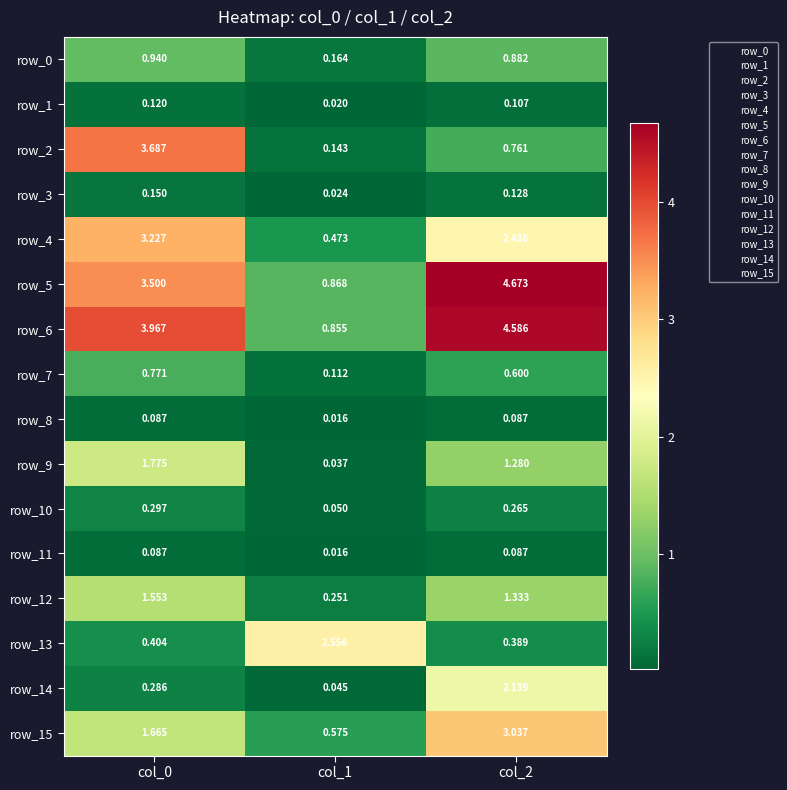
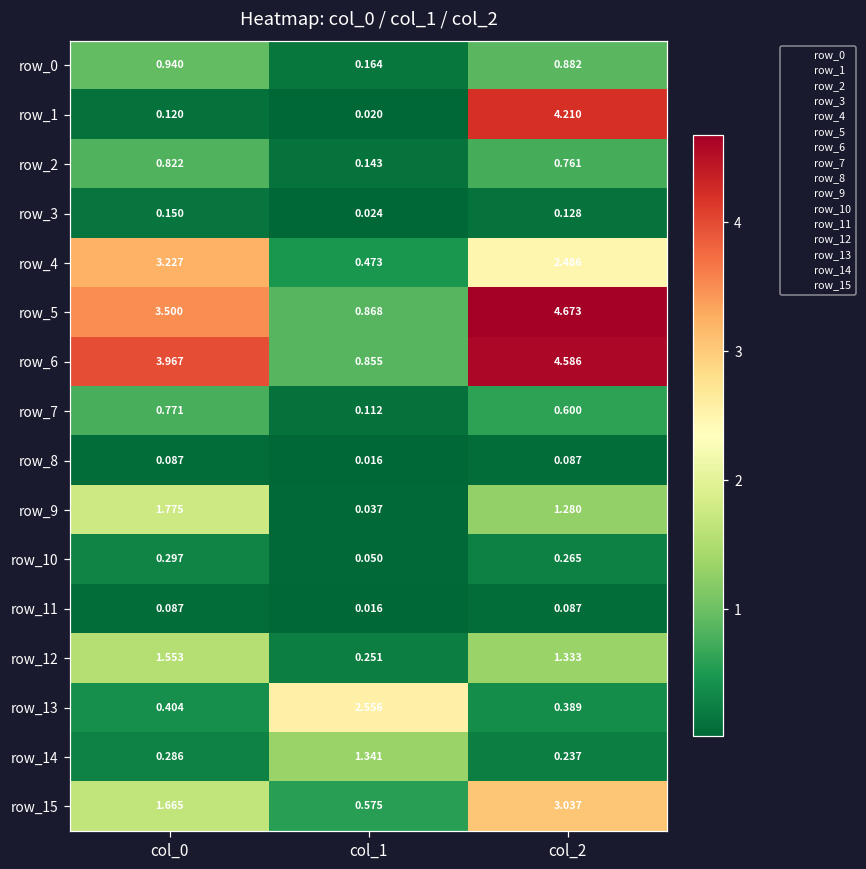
  {
    "row_0": {
      "col_0": 0.940,
      "col_1": 0.164,
      "col_2": 0.882
    },
    "row_1": {
      "col_0": 0.120,
      "col_1": 0.020,
-     "col_2": 0.107
+     "col_2": 4.210
    },
    "row_2": {
-     "col_0": 3.687,
+     "col_0": 0.822,
      "col_1": 0.143,
      "col_2": 0.761
    },
    "row_3": {
      "col_0": 0.150,
      "col_1": 0.024,
      "col_2": 0.128
    },
    "row_4": {
      "col_0": 3.227,
      "col_1": 0.473,
      "col_2": 2.486
    },
    "row_5": {
      "col_0": 3.500,
      "col_1": 0.868,
      "col_2": 4.673
    },
    "row_6": {
      "col_0": 3.967,
      "col_1": 0.855,
      "col_2": 4.586
    },
    "row_7": {
      "col_0": 0.771,
      "col_1": 0.112,
      "col_2": 0.600
    },
    "row_8": {
      "col_0": 0.087,
      "col_1": 0.016,
      "col_2": 0.087
    },
    "row_9": {
      "col_0": 1.775,
      "col_1": 0.037,
      "col_2": 1.280
    },
    "row_10": {
      "col_0": 0.297,
      "col_1": 0.050,
      "col_2": 0.265
    },
    "row_11": {
      "col_0": 0.087,
      "col_1": 0.016,
      "col_2": 0.087
    },
    "row_12": {
      "col_0": 1.553,
      "col_1": 0.251,
      "col_2": 1.333
    },
    "row_13": {
      "col_0": 0.404,
      "col_1": 2.556,
      "col_2": 0.389
    },
    "row_14": {
      "col_0": 0.286,
-     "col_1": 0.045,
-     "col_2": 2.139
+     "col_1": 1.341,
+     "col_2": 0.237
    },
    "row_15": {
      "col_0": 1.665,
      "col_1": 0.575,
      "col_2": 3.037
    }
  }
